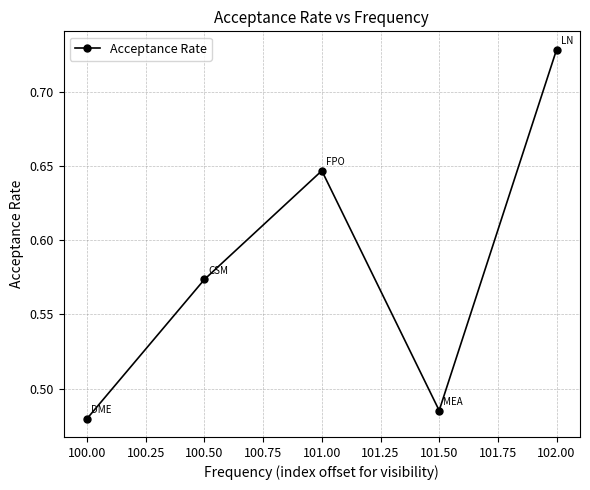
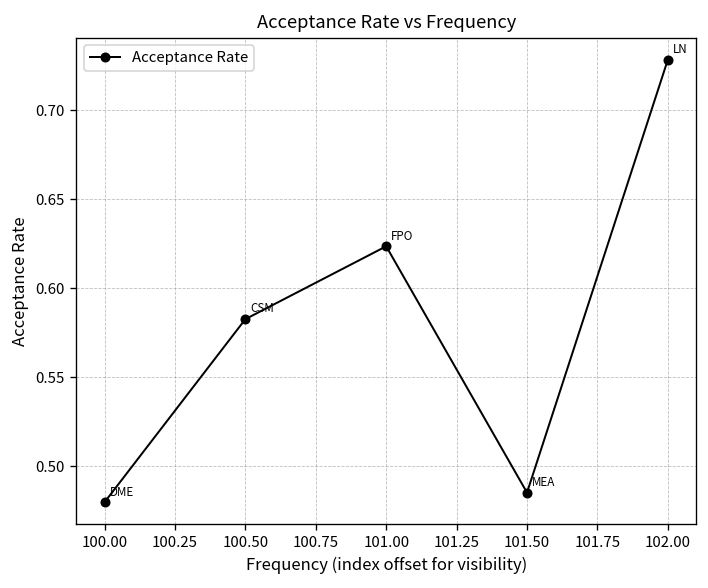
  {
    "100.00": 0.480,
-   "100.50": 0.574,
-   "101.00": 0.647,
+   "100.50": 0.583,
+   "101.00": 0.624,
    "101.50": 0.485,
    "102.00": 0.728
  }
